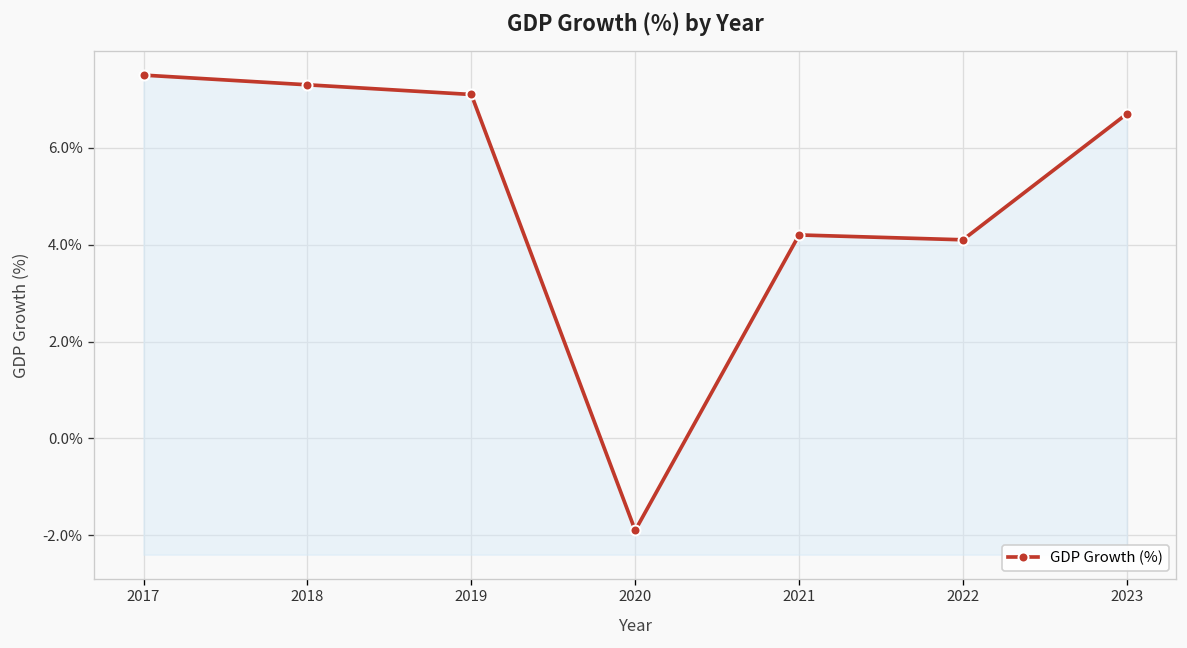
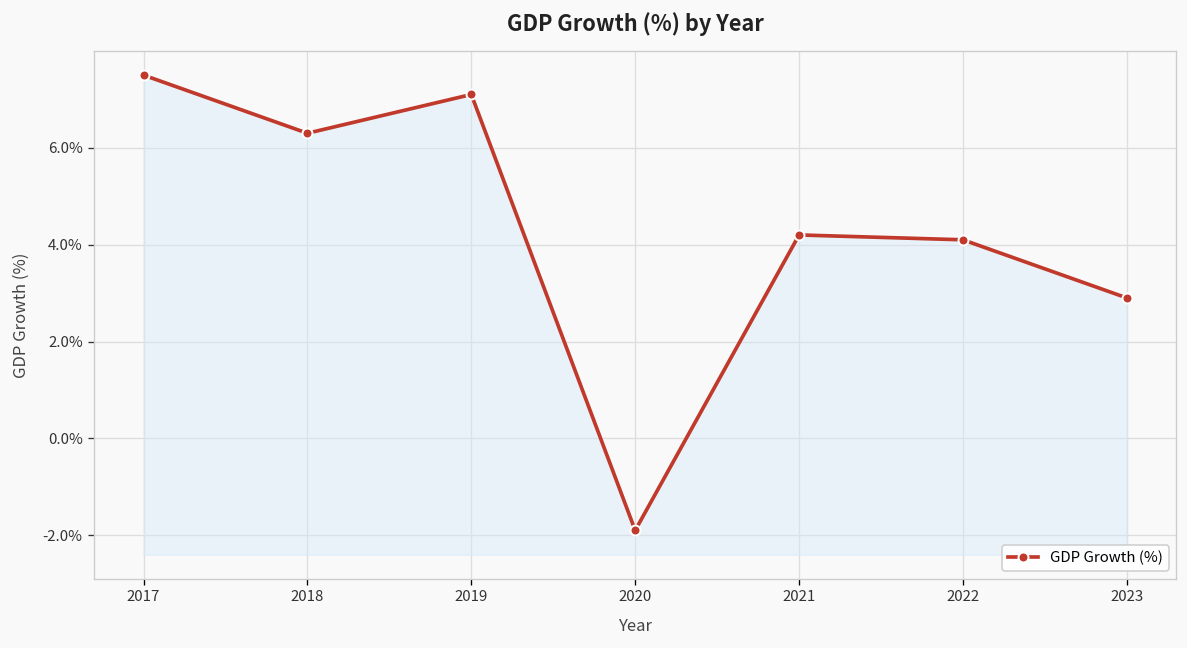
  {
    "2017": "7.5%",
-   "2018": "7.3%",
+   "2018": "6.3%",
    "2019": "7.1%",
    "2020": "-1.9%",
    "2021": "4.2%",
    "2022": "4.1%",
-   "2023": "6.7%"
+   "2023": "2.9%"
  }
